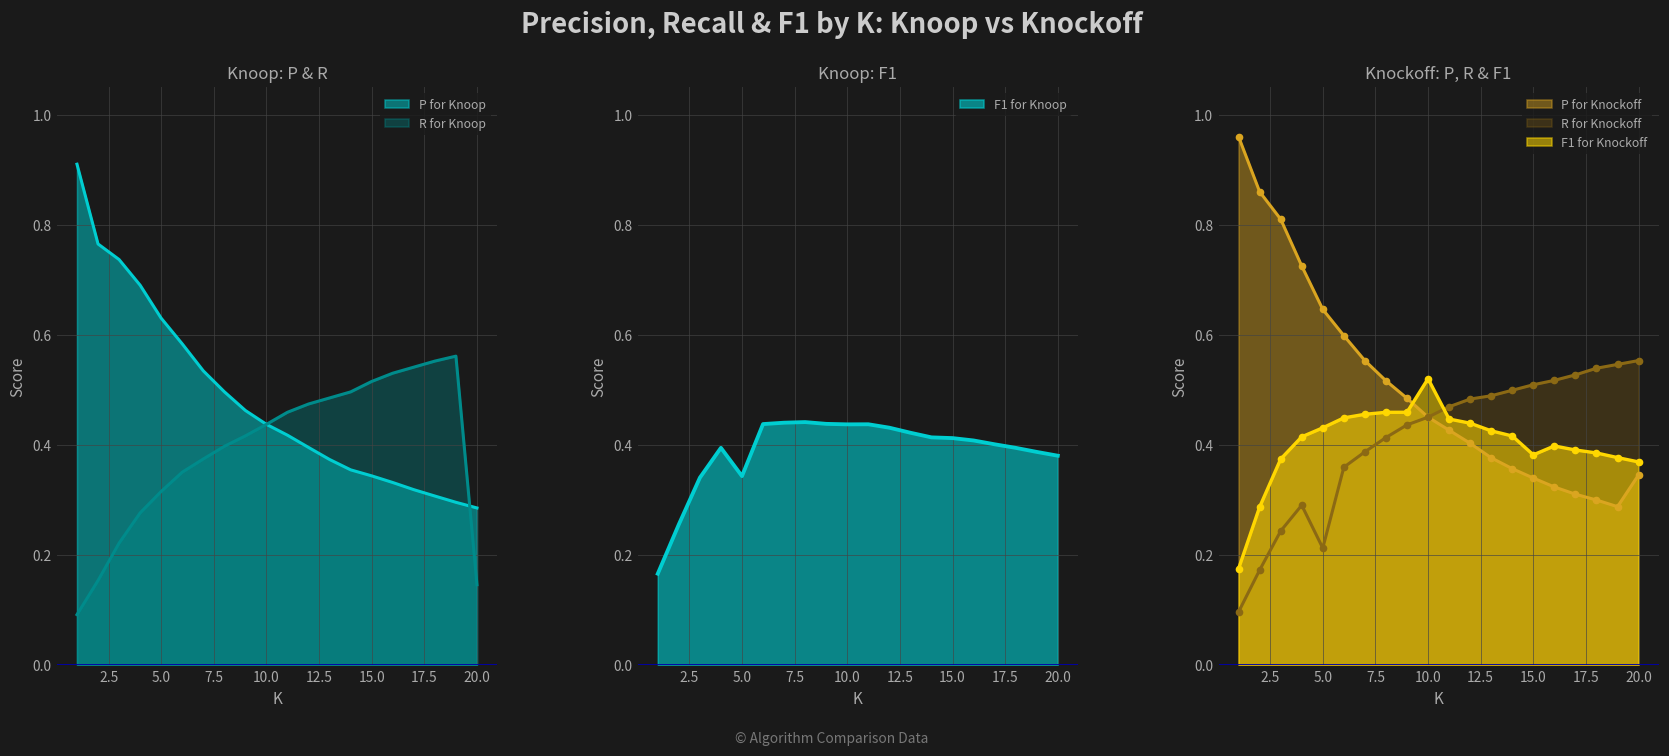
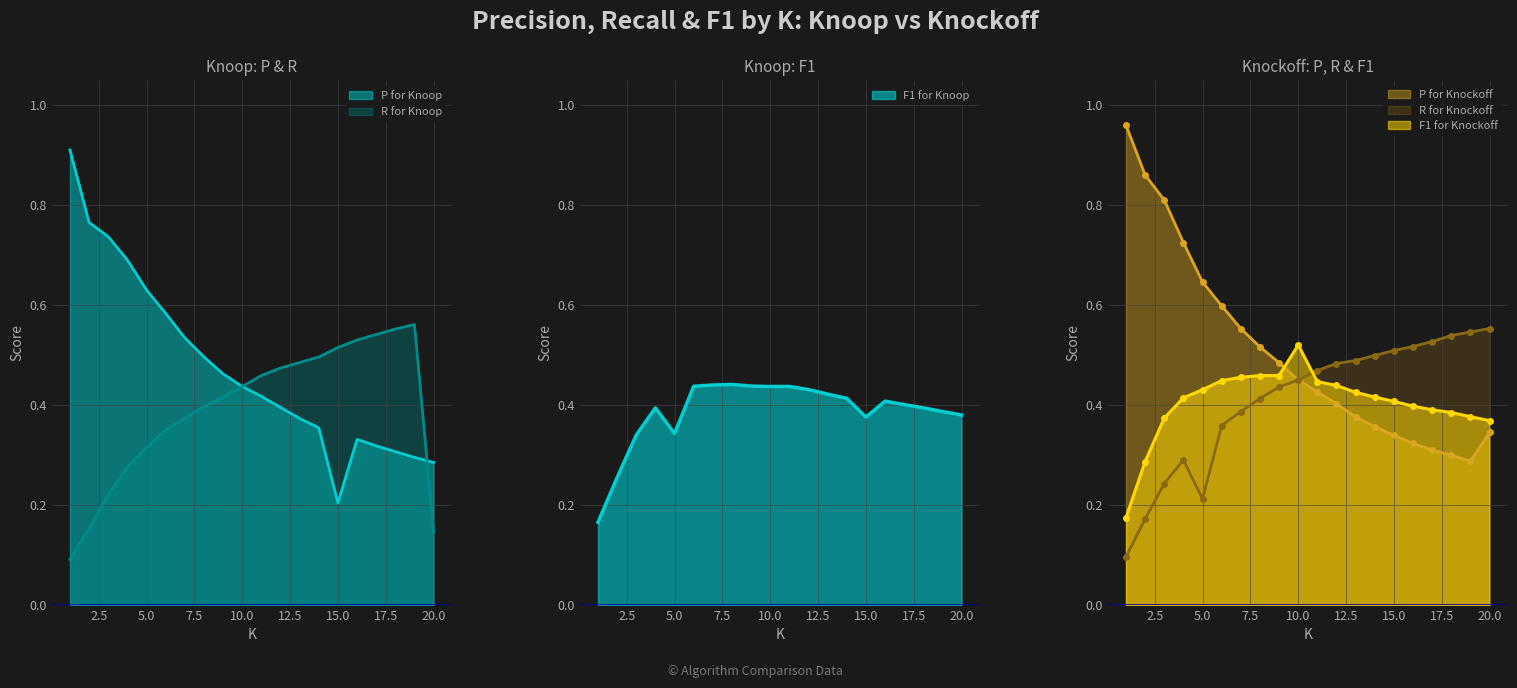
  {
    "Knoop: P & R": {
      "P for Knoop": {
        "5.0": 0.63,
-       "15.0": 0.34,
+       "15.0": 0.20,
        "20.0": 0.29
      },
      "R for Knoop": {
        "5.0": 0.31,
        "15.0": 0.52,
        "20.0": 0.15
      }
    },
    "Knoop: F1": {
      "5.0": 0.34,
      "10.0": 0.44,
-     "15.0": 0.41,
+     "15.0": 0.38,
      "20.0": 0.38
    },
    "Knockoff: P, R & F1": {
      "P for Knockoff": {
        "5.0": 0.65,
        "15.0": 0.34,
        "20.0": 0.35
      },
      "R for Knockoff": {
        "5.0": 0.21,
        "15.0": 0.51,
        "20.0": 0.55
      },
      "F1 for Knockoff": {
        "5.0": 0.43,
        "10.0": 0.52,
-       "15.0": 0.38,
+       "15.0": 0.41,
        "20.0": 0.37
      }
    }
  }
